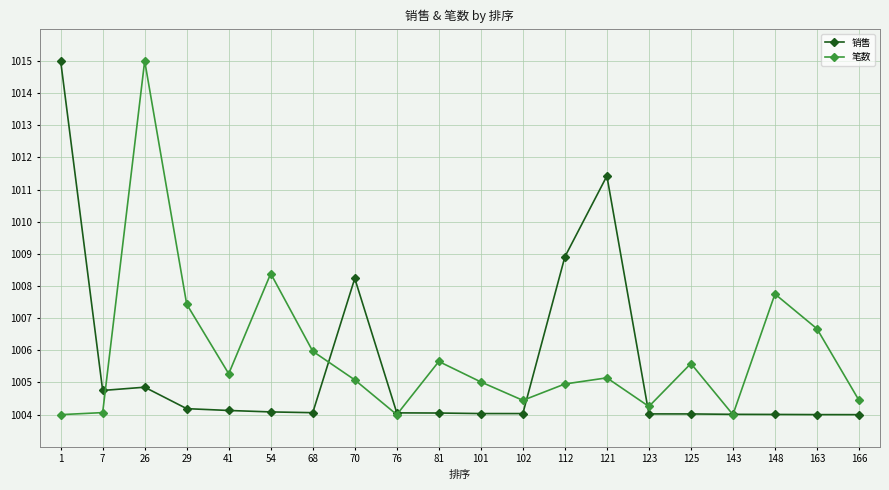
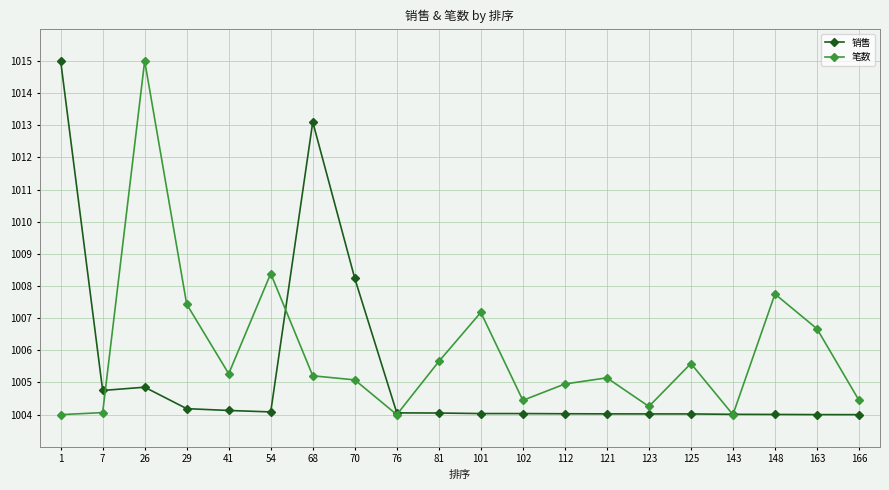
  {
    "销售": {
      "1": 1015.0,
      "7": 1004.8,
      "26": 1004.9,
      "29": 1004.2,
      "41": 1004.1,
      "54": 1004.1,
-     "68": 1004.1,
+     "68": 1013.1,
      "70": 1008.2,
      "81": 1004.1,
      "101": 1004.0,
      "102": 1004.0,
-     "112": 1008.9,
-     "121": 1011.4,
+     "112": 1004.0,
+     "121": 1004.0,
      "123": 1004.0,
      "125": 1004.0,
      "148": 1004.0,
      "163": 1004.0,
      "166": 1004.0
    },
    "笔数": {
      "1": 1004.0,
      "7": 1004.1,
      "26": 1015.0,
      "29": 1007.4,
      "41": 1005.3,
      "54": 1008.4,
-     "68": 1006.0,
+     "68": 1005.2,
      "70": 1005.1,
      "81": 1005.7,
-     "101": 1005.0,
+     "101": 1007.2,
      "102": 1004.4,
      "112": 1005.0,
      "121": 1005.1,
      "123": 1004.3,
      "125": 1005.6,
      "148": 1007.8,
      "163": 1006.7,
      "166": 1004.4
    }
  }
